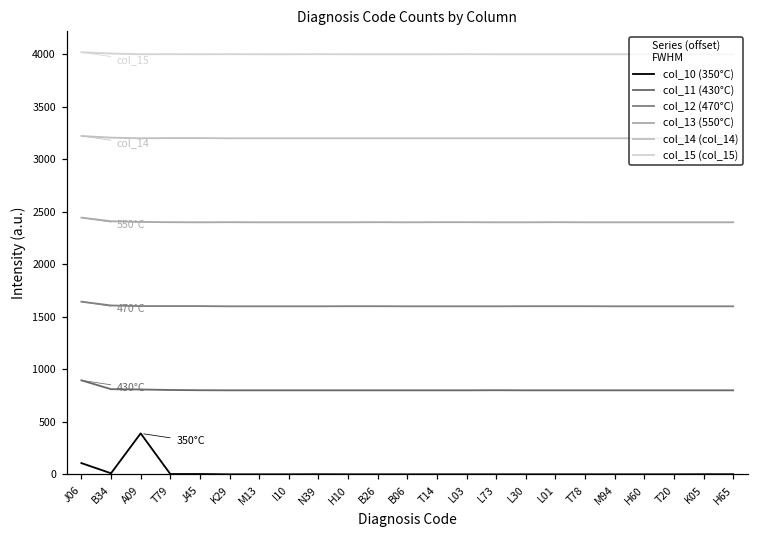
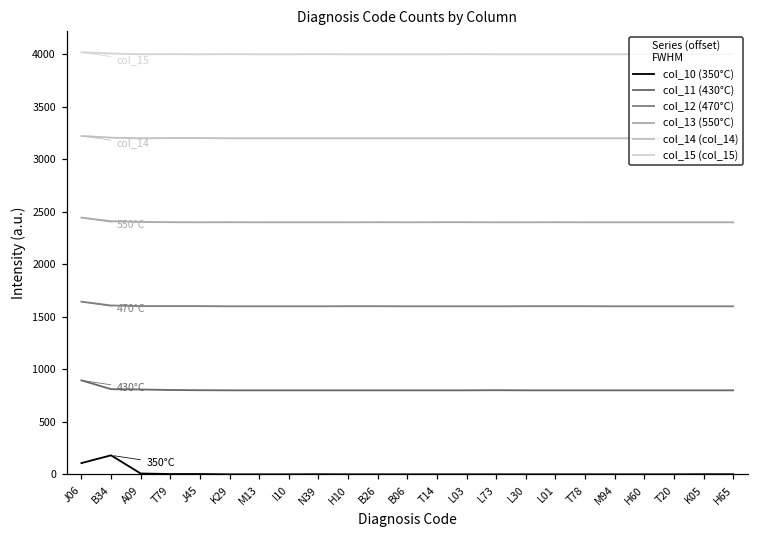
  {
    "col_10 (350°C)": {
      "J06": 100,
-     "B34": 0,
-     "A09": 400,
+     "B34": 200,
+     "A09": 0,
      "T79": 0,
      "J45": 0,
      "K29": 0,
      "M13": 0,
      "I10": 0,
      "N39": 0,
      "H10": 0,
      "B26": 0,
      "B06": 0,
      "T14": 0,
      "L03": 0,
      "L73": 0,
      "L30": 0,
      "L01": 0,
      "T78": 0,
      "M94": 0,
      "H60": 0,
      "T20": 0,
      "K05": 0,
      "H65": 0
    }
  }
